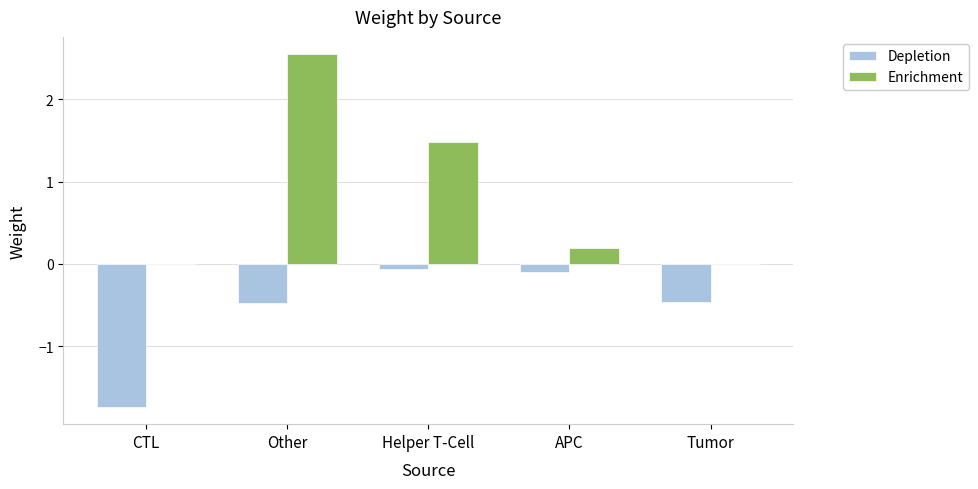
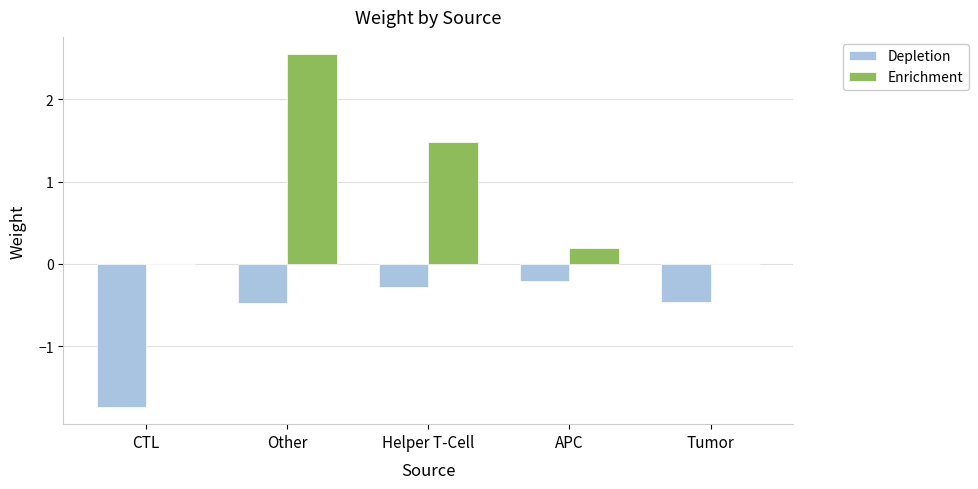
  {
    "Depletion": {
      "CTL": -1.7,
      "Other": -0.5,
-     "Helper T-Cell": -0.1,
-     "APC": -0.1,
+     "Helper T-Cell": -0.3,
+     "APC": -0.2,
      "Tumor": -0.5
    },
    "Enrichment": {
      "CTL": 0.0,
      "Other": 2.5,
      "Helper T-Cell": 1.5,
      "APC": 0.2,
      "Tumor": 0.0
    }
  }
